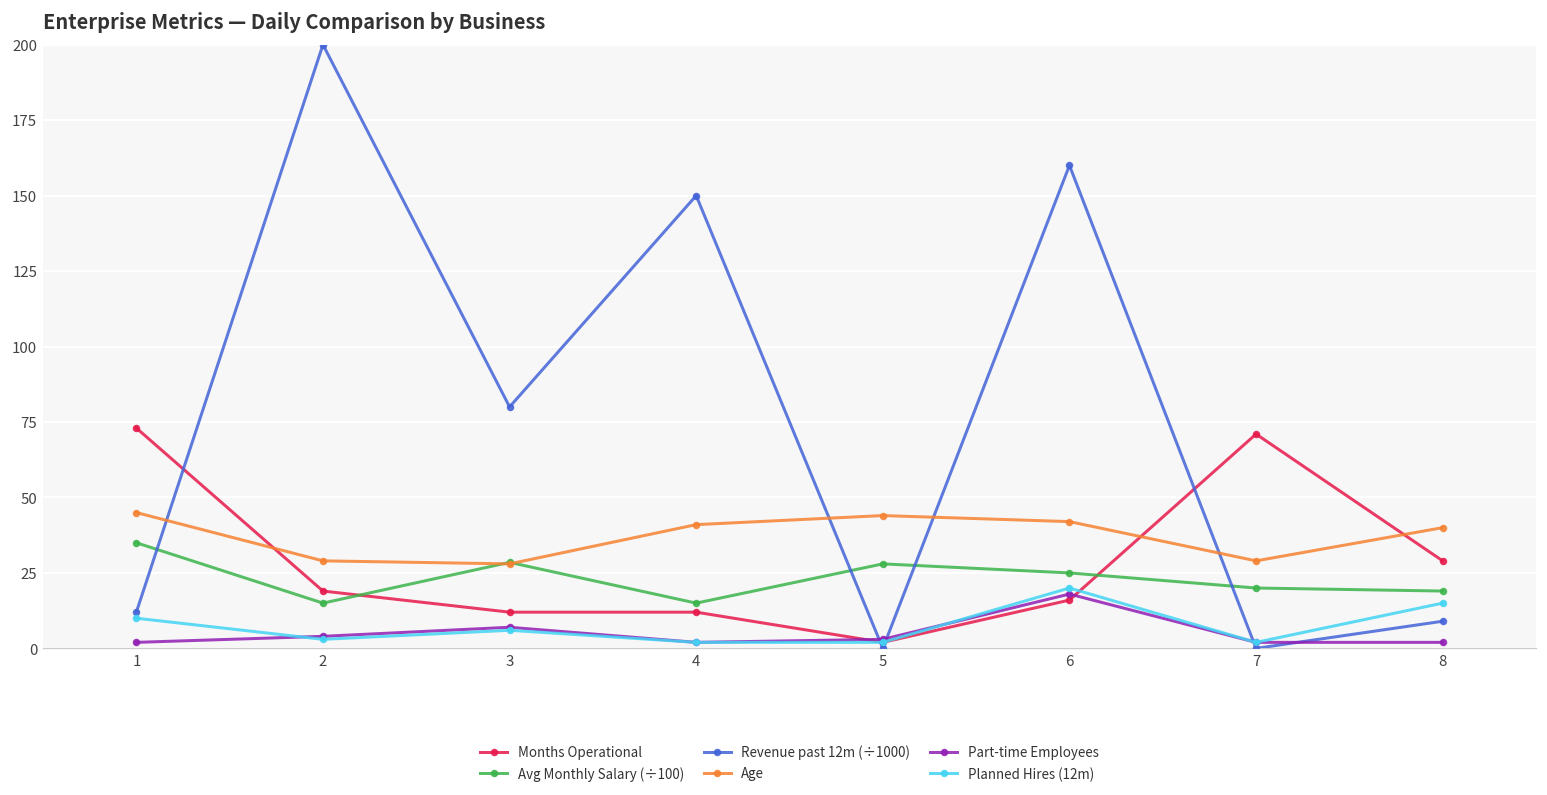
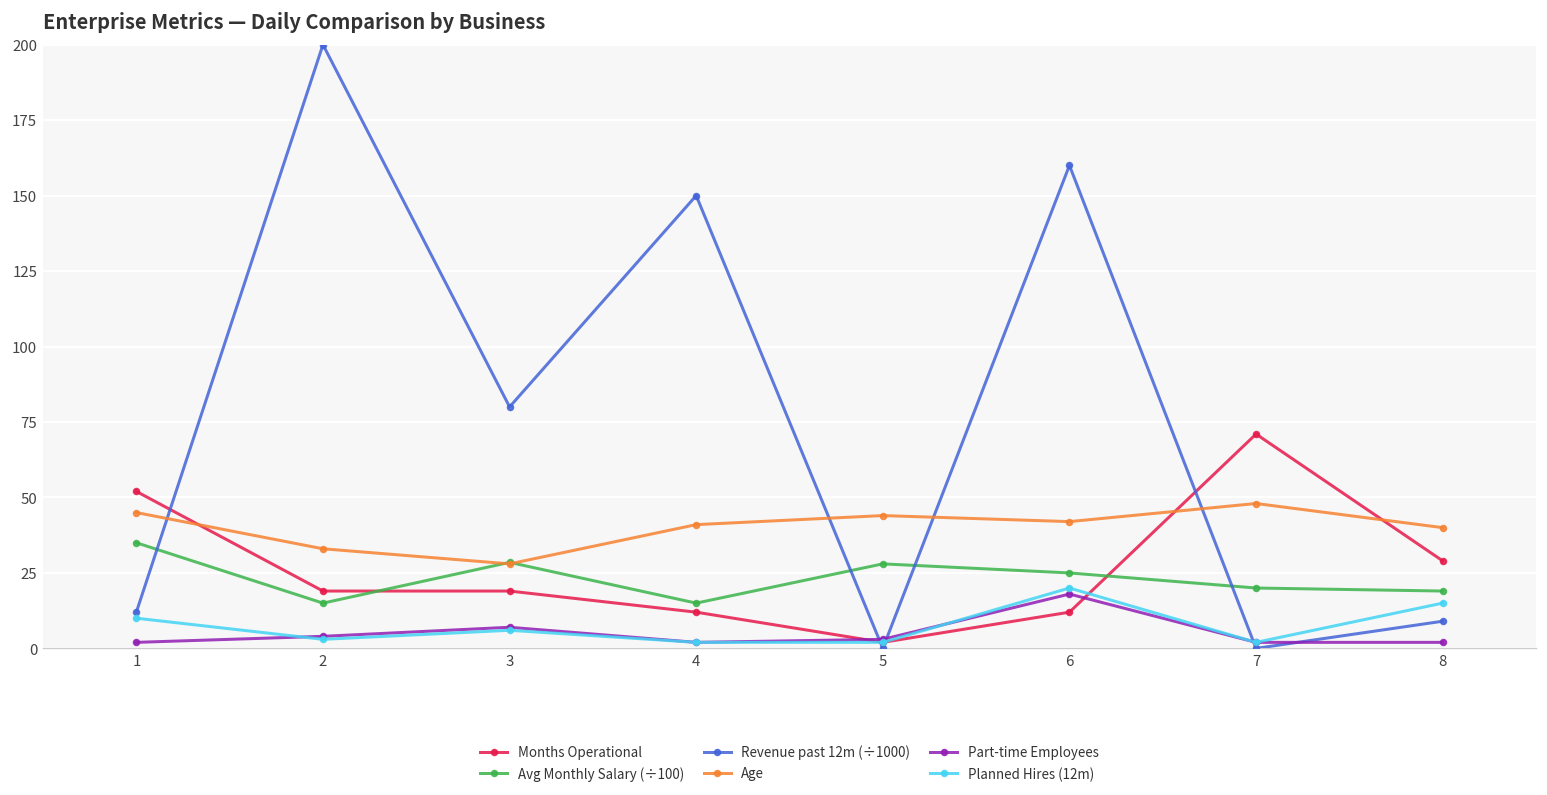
  {
    "Months Operational": {
-     "1": 73,
+     "1": 52,
      "2": 19,
-     "3": 12,
+     "3": 19,
      "4": 12,
-     "6": 16,
+     "6": 12,
      "7": 71,
      "8": 29
    },
    "Avg Monthly Salary (÷100)": {
      "1": 35,
      "2": 15,
      "4": 15,
      "5": 28,
      "6": 25,
      "7": 20,
      "8": 19
    },
    "Revenue past 12m (÷1000)": {
      "1": 12,
      "2": 200,
      "3": 80,
      "4": 150,
      "5": 0,
      "6": 160,
      "7": 0,
      "8": 9
    },
    "Age": {
      "1": 45,
-     "2": 29,
+     "2": 33,
      "4": 41,
      "5": 44,
      "6": 42,
-     "7": 29,
+     "7": 48,
      "8": 40
    },
    "Part-time Employees": {
      "1": 2,
      "2": 4,
      "6": 18,
      "8": 2
    },
    "Planned Hires (12m)": {
      "1": 10,
      "2": 3,
      "6": 20,
      "8": 15
    }
  }
